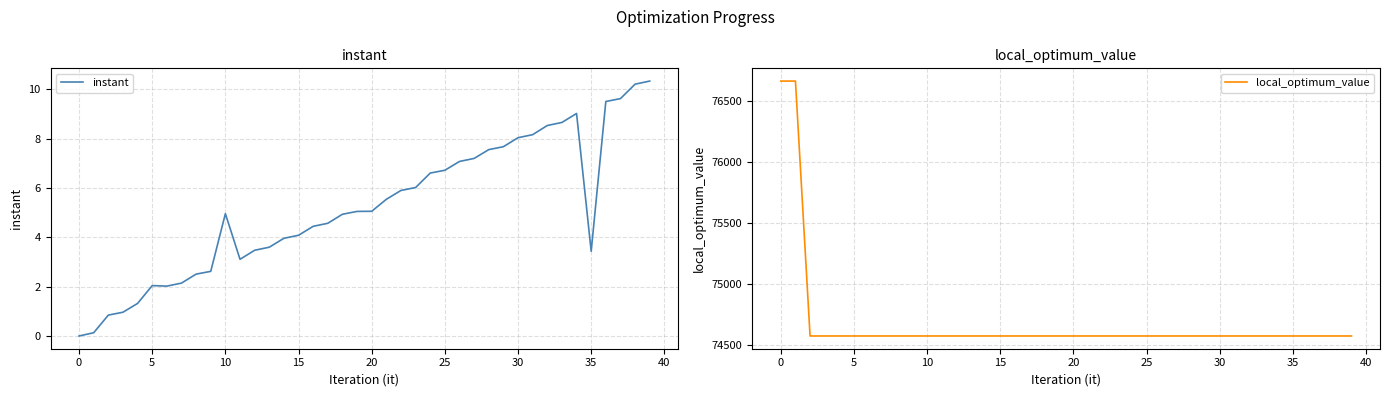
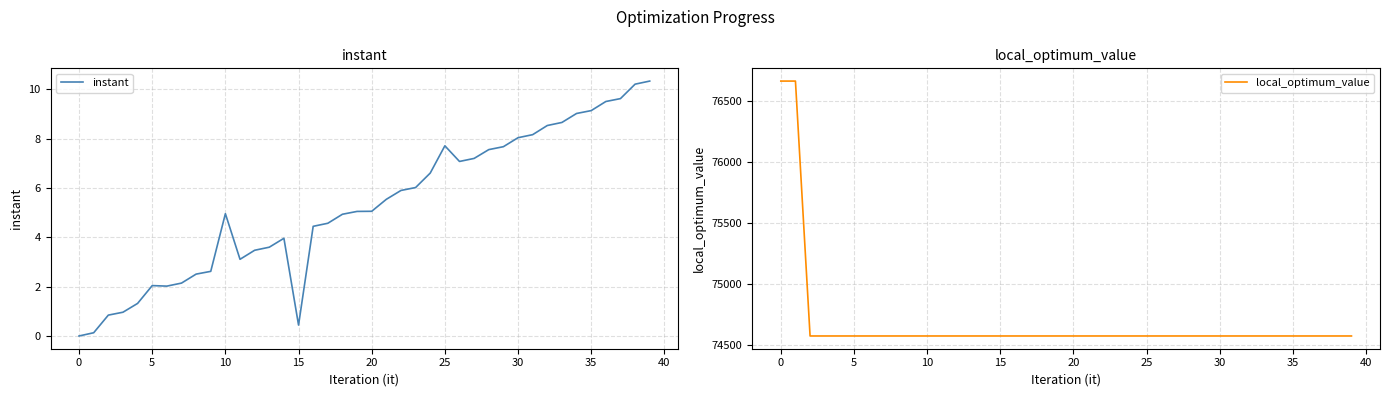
  {
    "instant": {
      "0": 0.0,
      "5": 2.0,
      "10": 5.0,
-     "15": 4.1,
+     "15": 0.4,
      "20": 5.1,
-     "25": 6.7,
+     "25": 7.7,
      "30": 8.0,
-     "35": 3.4
+     "35": 9.1
    },
    "local_optimum_value": {
      "0": 76660,
      "5": 74580,
      "10": 74580,
      "15": 74580,
      "20": 74580,
      "25": 74580,
      "30": 74580,
      "35": 74580
    }
  }
